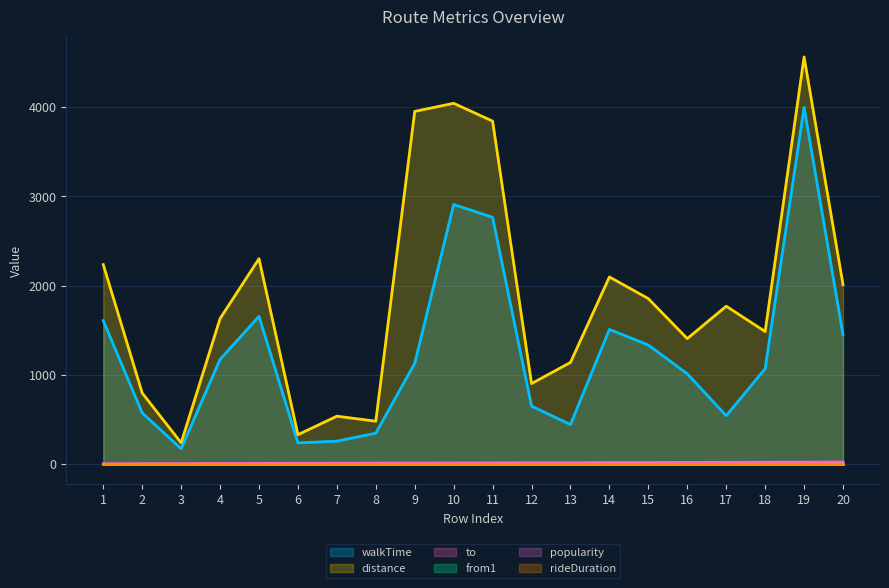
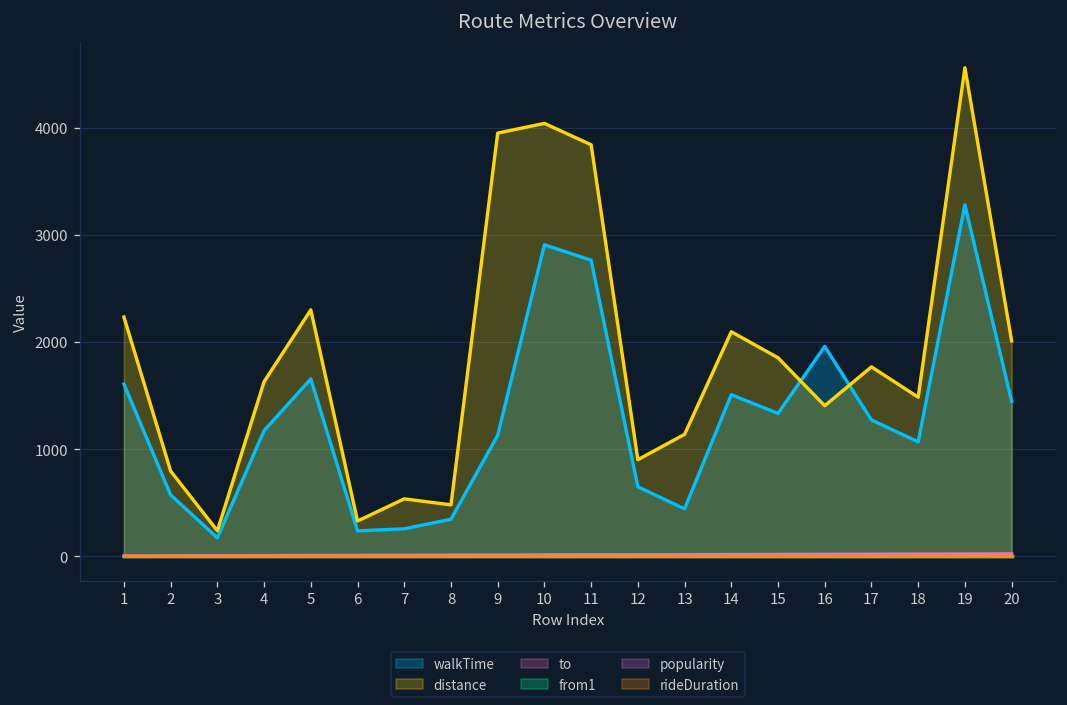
  {
    "walkTime": {
      "1": 1600,
      "2": 600,
      "3": 200,
      "4": 1200,
      "5": 1700,
      "6": 200,
      "7": 300,
      "8": 300,
      "9": 1100,
      "10": 2900,
      "11": 2800,
      "12": 600,
      "13": 400,
      "14": 1500,
      "15": 1300,
-     "16": 1000,
-     "17": 500,
+     "16": 2000,
+     "17": 1300,
      "18": 1100,
-     "19": 4000,
+     "19": 3300,
      "20": 1400
    }
  }
